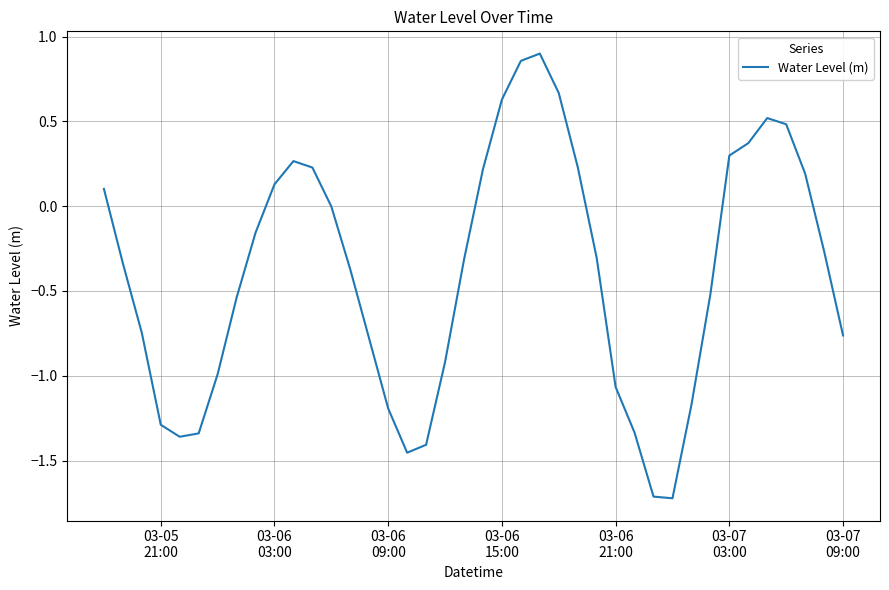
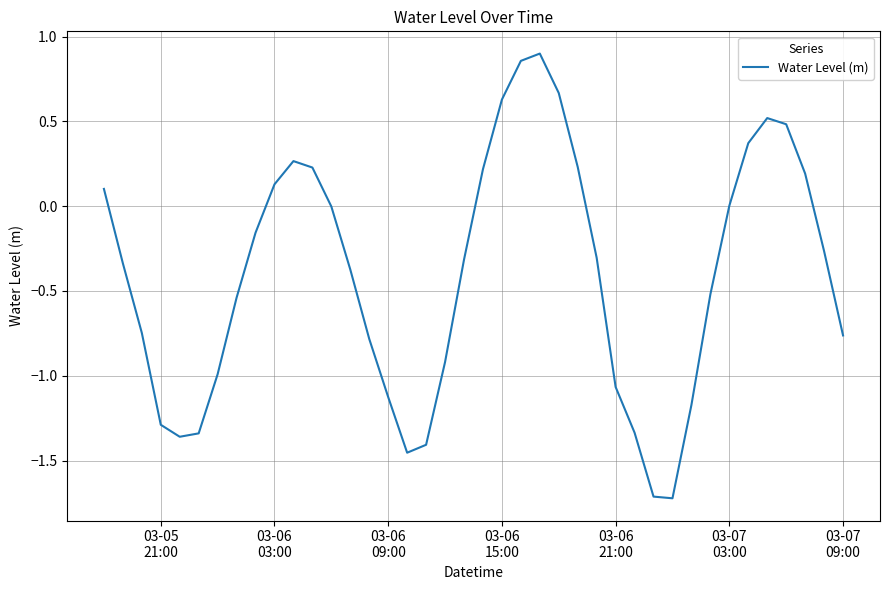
  {
    "03-05 21:00": -1.29,
    "03-06 03:00": 0.13,
-   "03-06 09:00": -1.19,
+   "03-06 09:00": -1.13,
    "03-06 15:00": 0.63,
    "03-06 21:00": -1.07,
-   "03-07 03:00": 0.30,
+   "03-07 03:00": 0.00,
    "03-07 09:00": -0.76
  }
